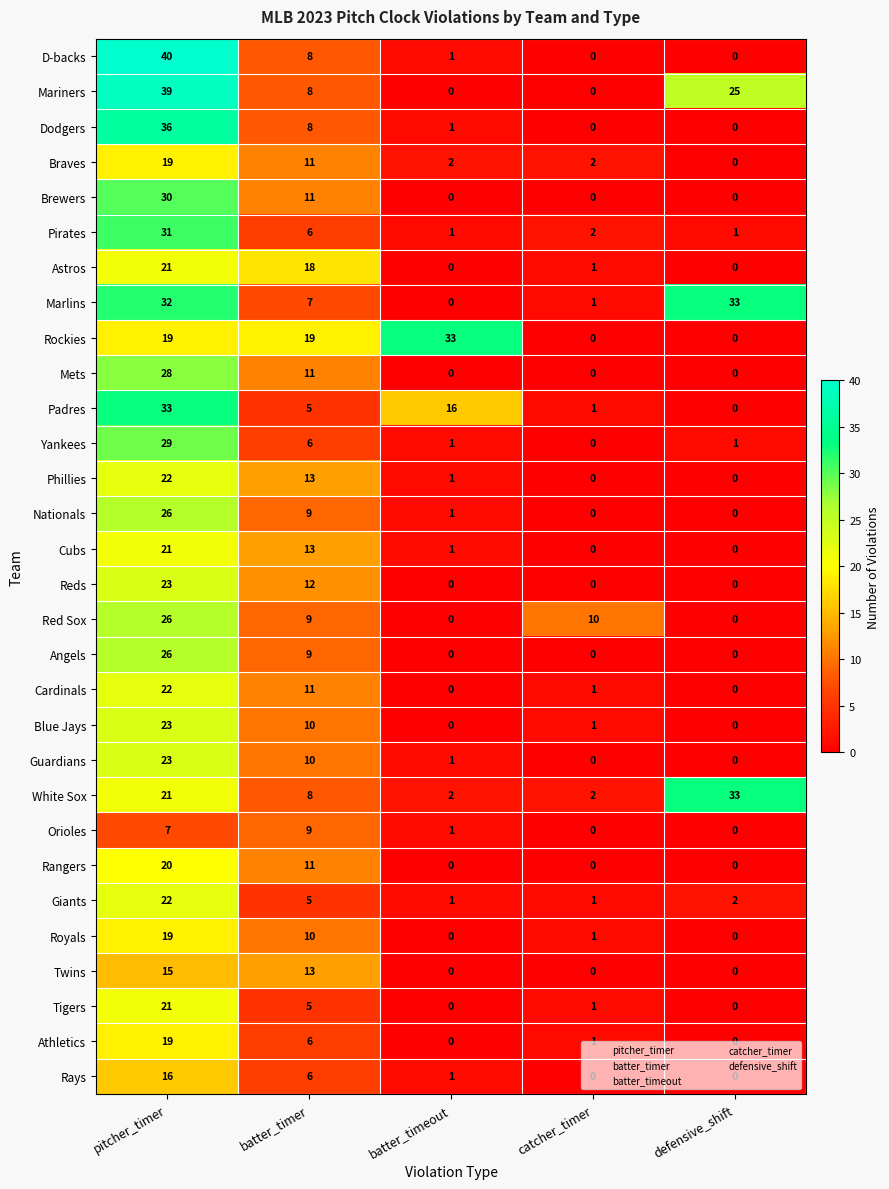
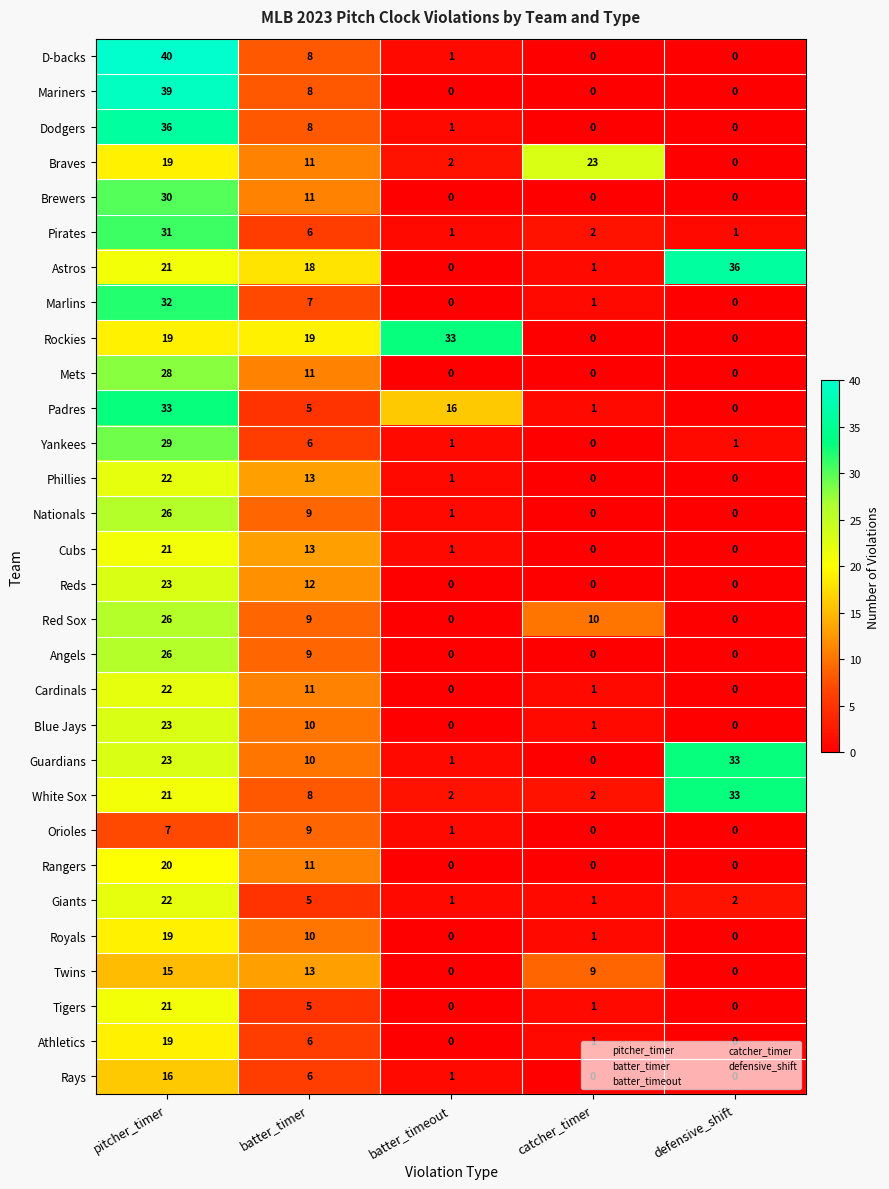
  {
    "D-backs": {
      "pitcher_timer": 40,
      "batter_timer": 8,
      "batter_timeout": 1,
      "catcher_timer": 0,
      "defensive_shift": 0
    },
    "Mariners": {
      "pitcher_timer": 39,
      "batter_timer": 8,
      "batter_timeout": 0,
      "catcher_timer": 0,
-     "defensive_shift": 25
+     "defensive_shift": 0
    },
    "Dodgers": {
      "pitcher_timer": 36,
      "batter_timer": 8,
      "batter_timeout": 1,
      "catcher_timer": 0,
      "defensive_shift": 0
    },
    "Braves": {
      "pitcher_timer": 19,
      "batter_timer": 11,
      "batter_timeout": 2,
-     "catcher_timer": 2,
+     "catcher_timer": 23,
      "defensive_shift": 0
    },
    "Brewers": {
      "pitcher_timer": 30,
      "batter_timer": 11,
      "batter_timeout": 0,
      "catcher_timer": 0,
      "defensive_shift": 0
    },
    "Pirates": {
      "pitcher_timer": 31,
      "batter_timer": 6,
      "batter_timeout": 1,
      "catcher_timer": 2,
      "defensive_shift": 1
    },
    "Astros": {
      "pitcher_timer": 21,
      "batter_timer": 18,
      "batter_timeout": 0,
      "catcher_timer": 1,
-     "defensive_shift": 0
+     "defensive_shift": 36
    },
    "Marlins": {
      "pitcher_timer": 32,
      "batter_timer": 7,
      "batter_timeout": 0,
      "catcher_timer": 1,
-     "defensive_shift": 33
+     "defensive_shift": 0
    },
    "Rockies": {
      "pitcher_timer": 19,
      "batter_timer": 19,
      "batter_timeout": 33,
      "catcher_timer": 0,
      "defensive_shift": 0
    },
    "Mets": {
      "pitcher_timer": 28,
      "batter_timer": 11,
      "batter_timeout": 0,
      "catcher_timer": 0,
      "defensive_shift": 0
    },
    "Padres": {
      "pitcher_timer": 33,
      "batter_timer": 5,
      "batter_timeout": 16,
      "catcher_timer": 1,
      "defensive_shift": 0
    },
    "Yankees": {
      "pitcher_timer": 29,
      "batter_timer": 6,
      "batter_timeout": 1,
      "catcher_timer": 0,
      "defensive_shift": 1
    },
    "Phillies": {
      "pitcher_timer": 22,
      "batter_timer": 13,
      "batter_timeout": 1,
      "catcher_timer": 0,
      "defensive_shift": 0
    },
    "Nationals": {
      "pitcher_timer": 26,
      "batter_timer": 9,
      "batter_timeout": 1,
      "catcher_timer": 0,
      "defensive_shift": 0
    },
    "Cubs": {
      "pitcher_timer": 21,
      "batter_timer": 13,
      "batter_timeout": 1,
      "catcher_timer": 0,
      "defensive_shift": 0
    },
    "Reds": {
      "pitcher_timer": 23,
      "batter_timer": 12,
      "batter_timeout": 0,
      "catcher_timer": 0,
      "defensive_shift": 0
    },
    "Red Sox": {
      "pitcher_timer": 26,
      "batter_timer": 9,
      "batter_timeout": 0,
      "catcher_timer": 10,
      "defensive_shift": 0
    },
    "Angels": {
      "pitcher_timer": 26,
      "batter_timer": 9,
      "batter_timeout": 0,
      "catcher_timer": 0,
      "defensive_shift": 0
    },
    "Cardinals": {
      "pitcher_timer": 22,
      "batter_timer": 11,
      "batter_timeout": 0,
      "catcher_timer": 1,
      "defensive_shift": 0
    },
    "Blue Jays": {
      "pitcher_timer": 23,
      "batter_timer": 10,
      "batter_timeout": 0,
      "catcher_timer": 1,
      "defensive_shift": 0
    },
    "Guardians": {
      "pitcher_timer": 23,
      "batter_timer": 10,
      "batter_timeout": 1,
      "catcher_timer": 0,
-     "defensive_shift": 0
+     "defensive_shift": 33
    },
    "White Sox": {
      "pitcher_timer": 21,
      "batter_timer": 8,
      "batter_timeout": 2,
      "catcher_timer": 2,
      "defensive_shift": 33
    },
    "Orioles": {
      "pitcher_timer": 7,
      "batter_timer": 9,
      "batter_timeout": 1,
      "catcher_timer": 0,
      "defensive_shift": 0
    },
    "Rangers": {
      "pitcher_timer": 20,
      "batter_timer": 11,
      "batter_timeout": 0,
      "catcher_timer": 0,
      "defensive_shift": 0
    },
    "Giants": {
      "pitcher_timer": 22,
      "batter_timer": 5,
      "batter_timeout": 1,
      "catcher_timer": 1,
      "defensive_shift": 2
    },
    "Royals": {
      "pitcher_timer": 19,
      "batter_timer": 10,
      "batter_timeout": 0,
      "catcher_timer": 1,
      "defensive_shift": 0
    },
    "Twins": {
      "pitcher_timer": 15,
      "batter_timer": 13,
      "batter_timeout": 0,
-     "catcher_timer": 0,
+     "catcher_timer": 9,
      "defensive_shift": 0
    },
    "Tigers": {
      "pitcher_timer": 21,
      "batter_timer": 5,
      "batter_timeout": 0,
      "catcher_timer": 1,
      "defensive_shift": 0
    },
    "Athletics": {
      "pitcher_timer": 19,
      "batter_timer": 6,
      "batter_timeout": 0
    },
    "Rays": {
      "pitcher_timer": 16,
      "batter_timer": 6,
      "batter_timeout": 1
    }
  }
